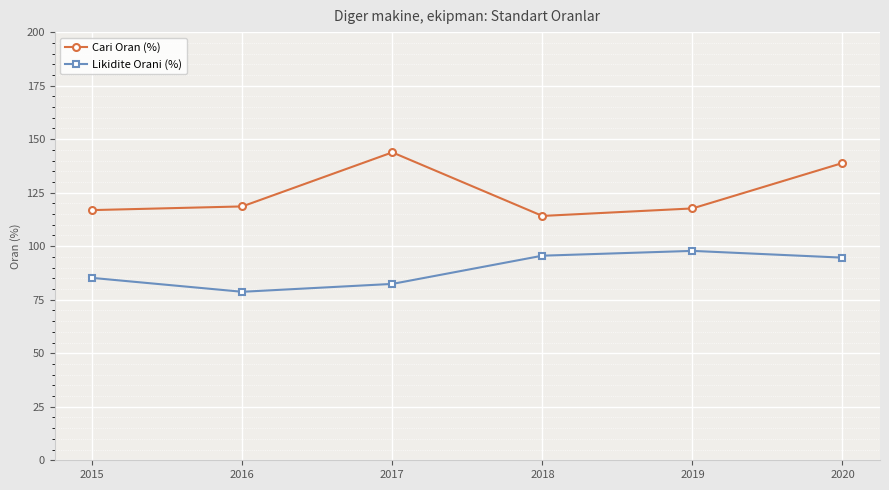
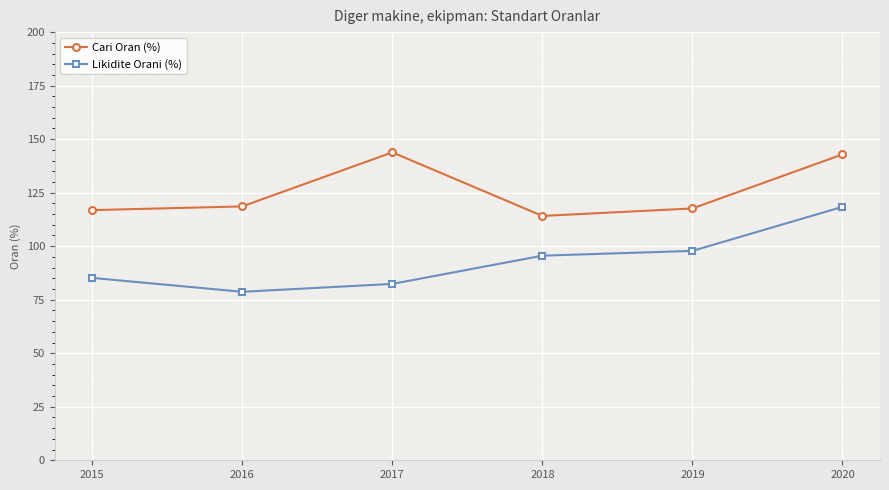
  {
    "Cari Oran (%)": {
      "2015": 117,
      "2016": 119,
      "2017": 144,
      "2018": 114,
      "2019": 118,
-     "2020": 139
+     "2020": 143
    },
    "Likidite Orani (%)": {
      "2015": 85,
      "2016": 79,
      "2017": 82,
      "2018": 96,
      "2019": 98,
-     "2020": 95
+     "2020": 118
    }
  }
